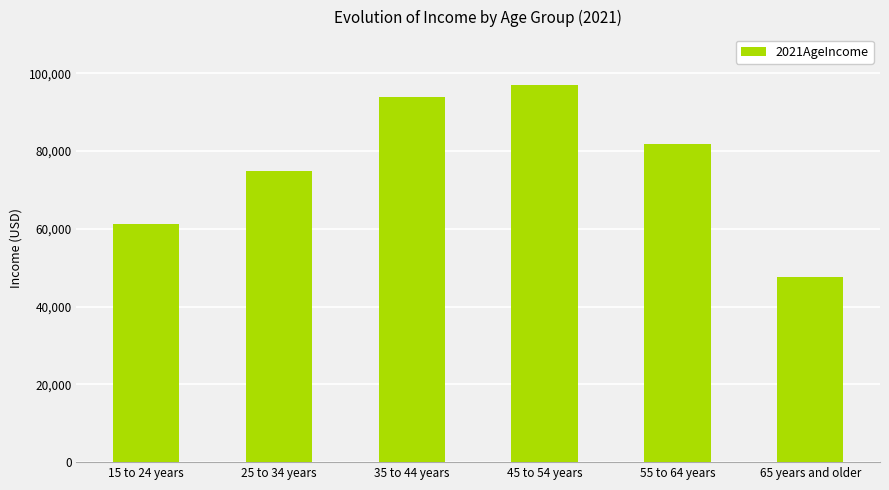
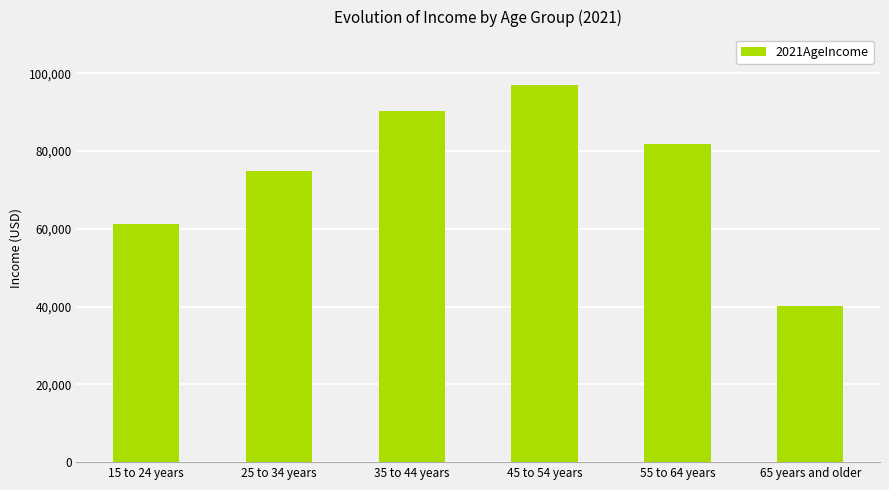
  {
    "15 to 24 years": "61,000",
    "25 to 34 years": "75,000",
-   "35 to 44 years": "94,000",
+   "35 to 44 years": "90,000",
    "45 to 54 years": "97,000",
    "55 to 64 years": "82,000",
-   "65 years and older": "48,000"
+   "65 years and older": "40,000"
  }
